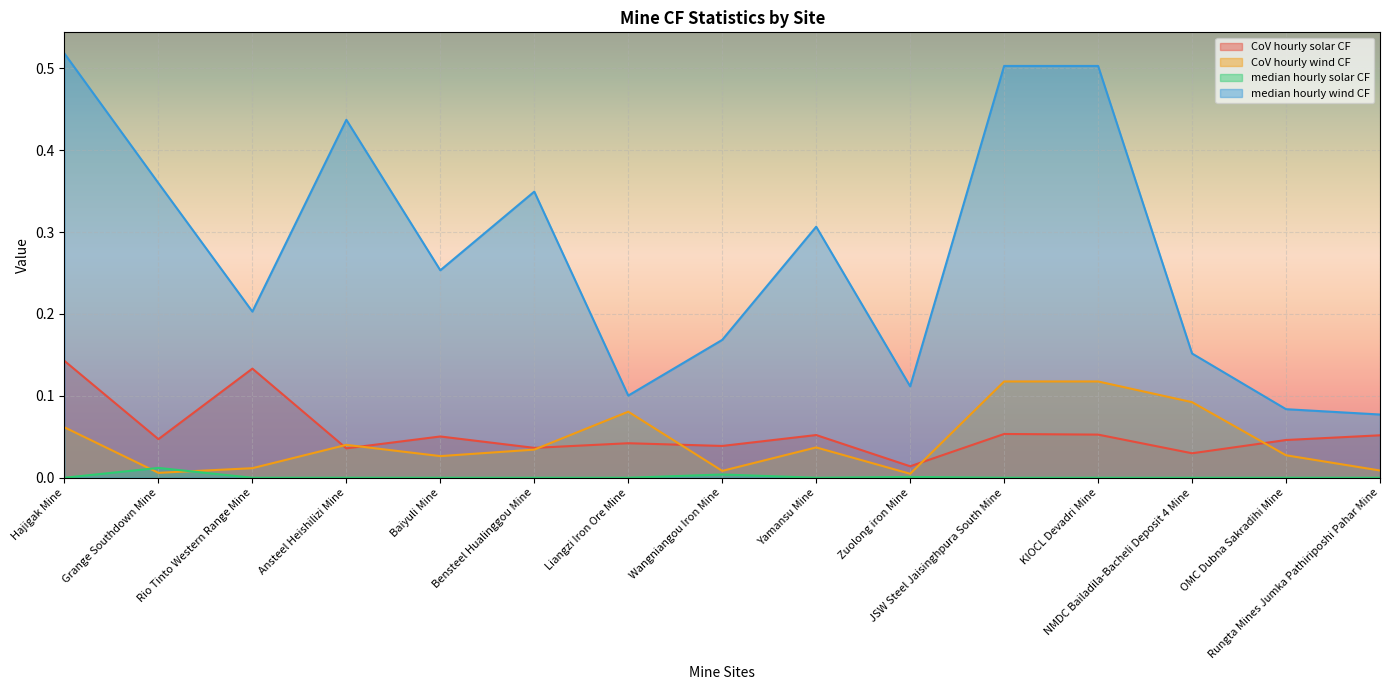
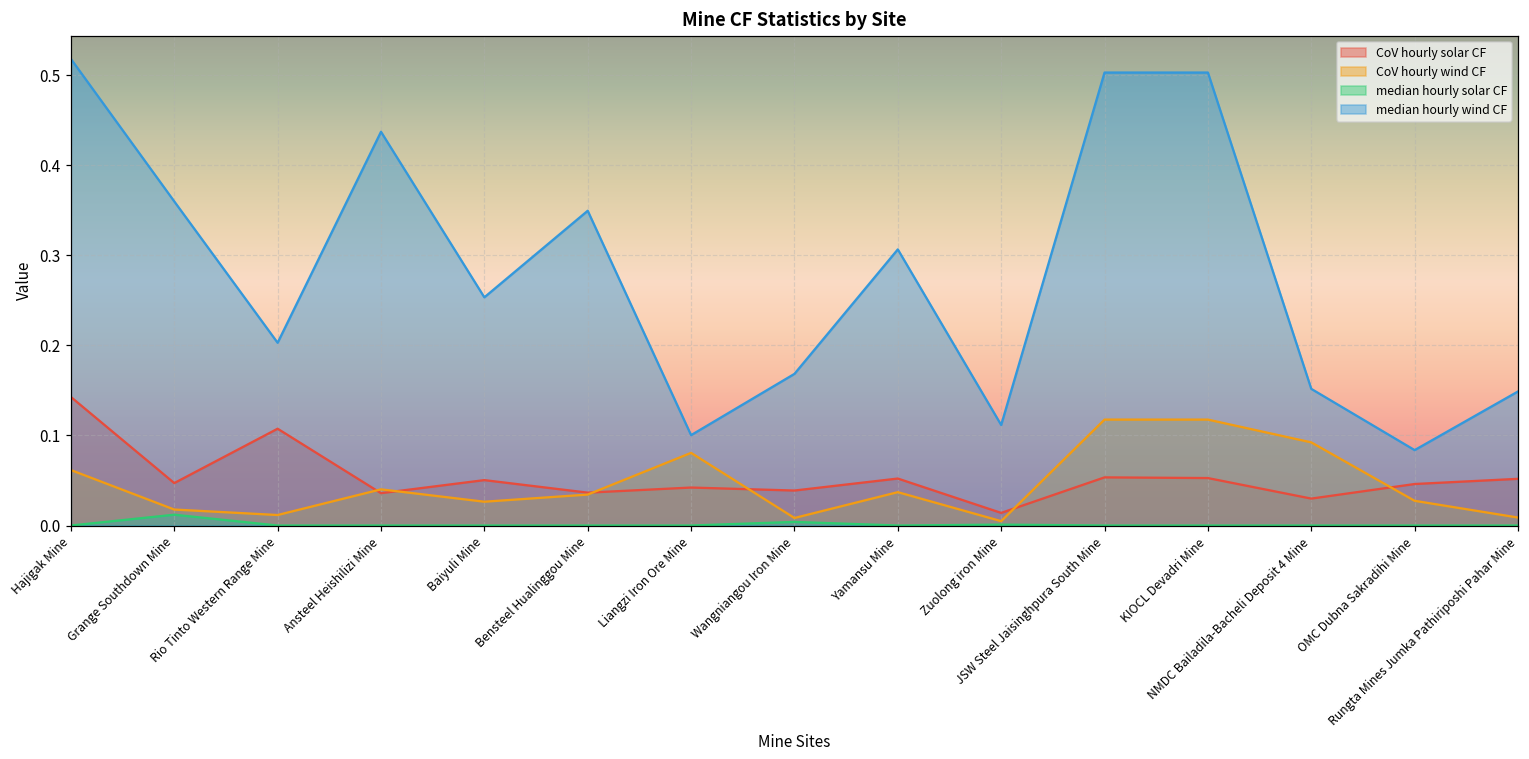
  {
    "CoV hourly solar CF": {
      "Hajigak Mine": 0.14,
      "Grange Southdown Mine": 0.05,
-     "Rio Tinto Western Range Mine": 0.13,
+     "Rio Tinto Western Range Mine": 0.11,
      "Ansteel Heishilizi Mine": 0.04,
      "Baiyuli Mine": 0.05,
      "Liangzi Iron Ore Mine": 0.04,
      "Wangniangou Iron Mine": 0.04,
      "Yamansu Mine": 0.05,
      "Zuolong iron Mine": 0.01,
      "JSW Steel Jaisinghpura South Mine": 0.05,
      "KIOCL Devadri Mine": 0.05,
      "NMDC Bailadila-Bacheli Deposit 4 Mine": 0.03,
      "OMC Dubna Sakradihi Mine": 0.05,
      "Rungta Mines Jumka Pathiriposhi Pahar Mine": 0.05
    },
    "CoV hourly wind CF": {
      "Hajigak Mine": 0.06,
-     "Grange Southdown Mine": 0.01,
+     "Grange Southdown Mine": 0.02,
      "Rio Tinto Western Range Mine": 0.01,
      "Ansteel Heishilizi Mine": 0.04,
      "Baiyuli Mine": 0.03,
      "Liangzi Iron Ore Mine": 0.08,
      "Wangniangou Iron Mine": 0.01,
      "Yamansu Mine": 0.04,
      "Zuolong iron Mine": 0.00,
      "JSW Steel Jaisinghpura South Mine": 0.12,
      "KIOCL Devadri Mine": 0.12,
      "NMDC Bailadila-Bacheli Deposit 4 Mine": 0.09,
      "OMC Dubna Sakradihi Mine": 0.03,
      "Rungta Mines Jumka Pathiriposhi Pahar Mine": 0.01
    },
    "median hourly solar CF": {
      "Hajigak Mine": 0.00,
      "Grange Southdown Mine": 0.01,
      "Rio Tinto Western Range Mine": 0.00,
      "Ansteel Heishilizi Mine": 0.00,
      "Baiyuli Mine": 0.00,
      "Bensteel Hualinggou Mine": 0.00,
      "Liangzi Iron Ore Mine": 0.00,
      "Wangniangou Iron Mine": 0.00,
      "Yamansu Mine": 0.00,
      "Zuolong iron Mine": 0.00,
      "JSW Steel Jaisinghpura South Mine": 0.00,
      "KIOCL Devadri Mine": 0.00,
      "NMDC Bailadila-Bacheli Deposit 4 Mine": 0.00,
      "OMC Dubna Sakradihi Mine": 0.00,
      "Rungta Mines Jumka Pathiriposhi Pahar Mine": 0.00
    },
    "median hourly wind CF": {
      "Hajigak Mine": 0.52,
      "Grange Southdown Mine": 0.36,
      "Rio Tinto Western Range Mine": 0.20,
      "Ansteel Heishilizi Mine": 0.44,
      "Baiyuli Mine": 0.25,
      "Bensteel Hualinggou Mine": 0.35,
      "Liangzi Iron Ore Mine": 0.10,
      "Wangniangou Iron Mine": 0.17,
      "Yamansu Mine": 0.31,
      "Zuolong iron Mine": 0.11,
      "JSW Steel Jaisinghpura South Mine": 0.50,
      "KIOCL Devadri Mine": 0.50,
      "NMDC Bailadila-Bacheli Deposit 4 Mine": 0.15,
      "OMC Dubna Sakradihi Mine": 0.08,
-     "Rungta Mines Jumka Pathiriposhi Pahar Mine": 0.08
+     "Rungta Mines Jumka Pathiriposhi Pahar Mine": 0.15
    }
  }
